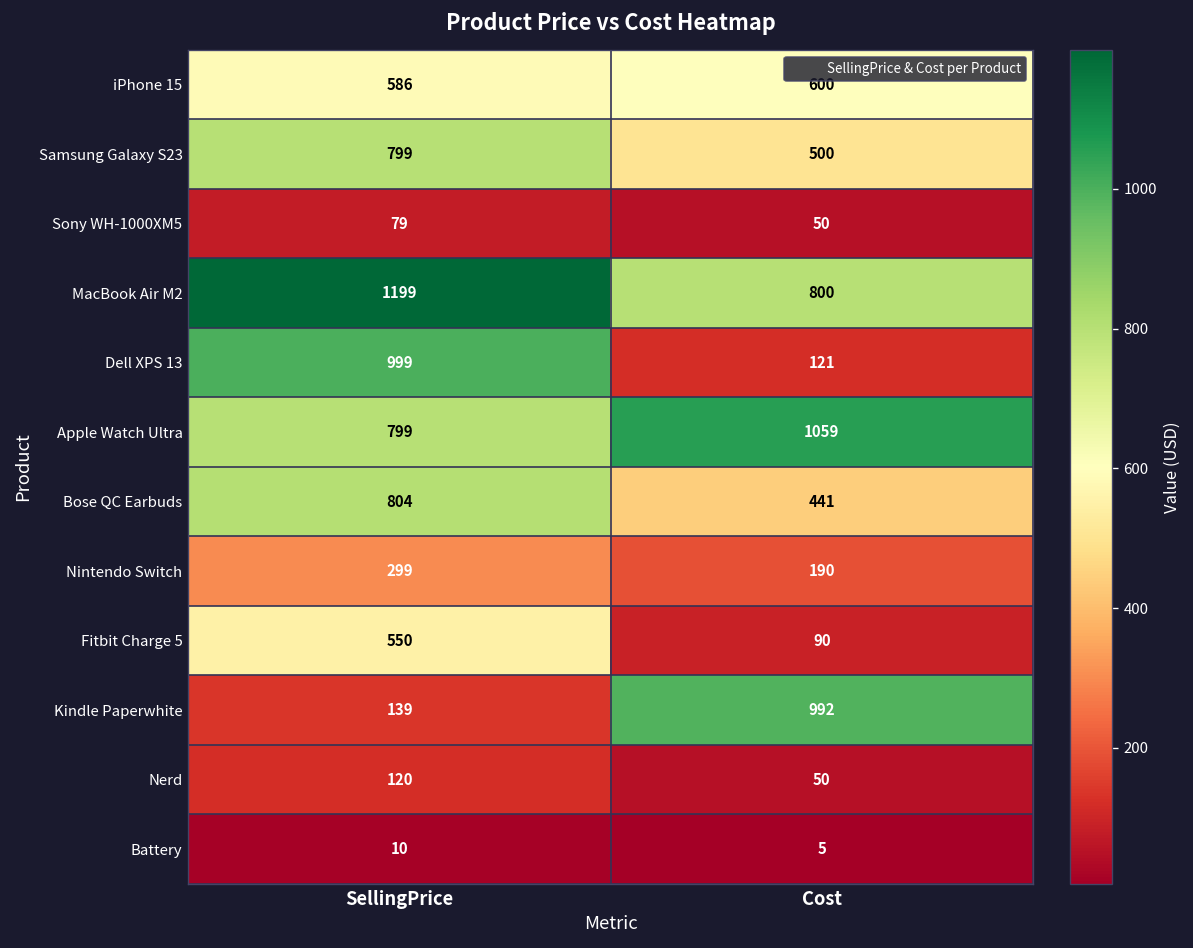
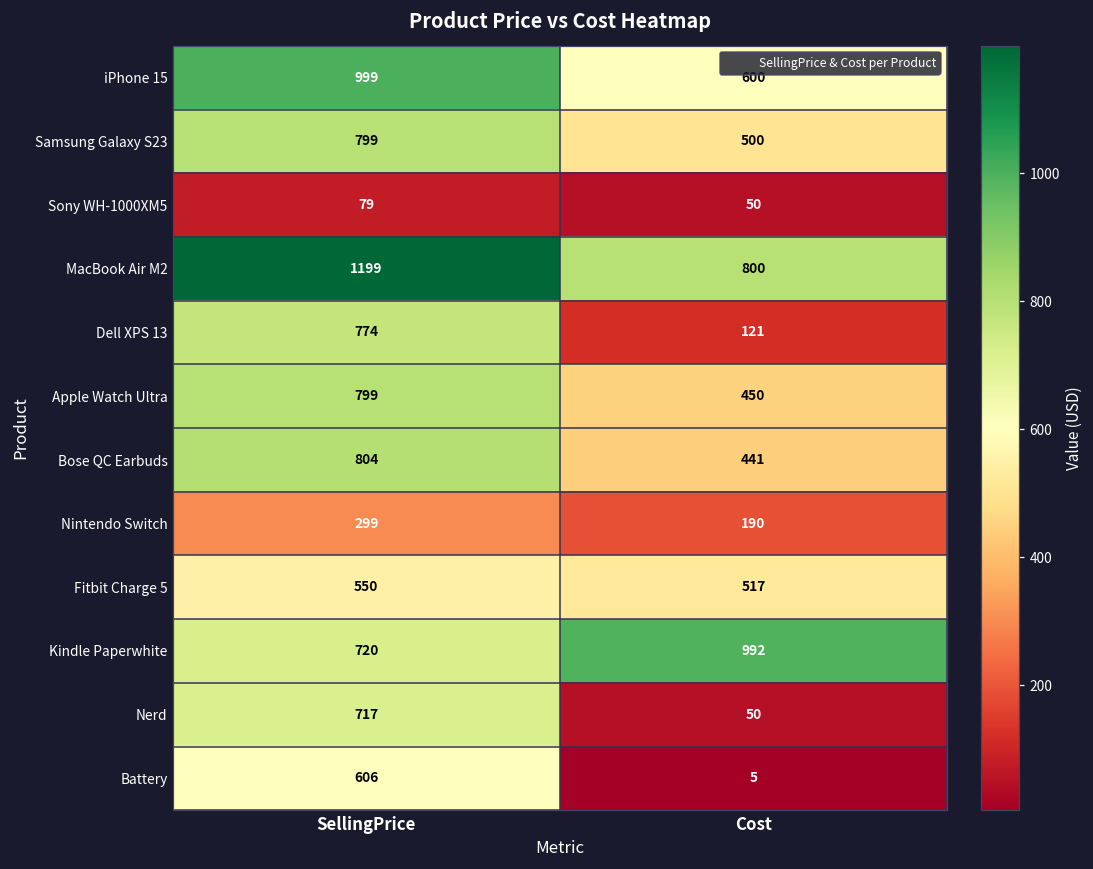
  {
    "iPhone 15": {
-     "SellingPrice": 586
+     "SellingPrice": 999
    },
    "Samsung Galaxy S23": {
      "SellingPrice": 799,
      "Cost": 500
    },
    "Sony WH-1000XM5": {
      "SellingPrice": 79,
      "Cost": 50
    },
    "MacBook Air M2": {
      "SellingPrice": 1199,
      "Cost": 800
    },
    "Dell XPS 13": {
-     "SellingPrice": 999,
+     "SellingPrice": 774,
      "Cost": 121
    },
    "Apple Watch Ultra": {
      "SellingPrice": 799,
-     "Cost": 1059
+     "Cost": 450
    },
    "Bose QC Earbuds": {
      "SellingPrice": 804,
      "Cost": 441
    },
    "Nintendo Switch": {
      "SellingPrice": 299,
      "Cost": 190
    },
    "Fitbit Charge 5": {
      "SellingPrice": 550,
-     "Cost": 90
+     "Cost": 517
    },
    "Kindle Paperwhite": {
-     "SellingPrice": 139,
+     "SellingPrice": 720,
      "Cost": 992
    },
    "Nerd": {
-     "SellingPrice": 120,
+     "SellingPrice": 717,
      "Cost": 50
    },
    "Battery": {
-     "SellingPrice": 10,
+     "SellingPrice": 606,
      "Cost": 5
    }
  }
